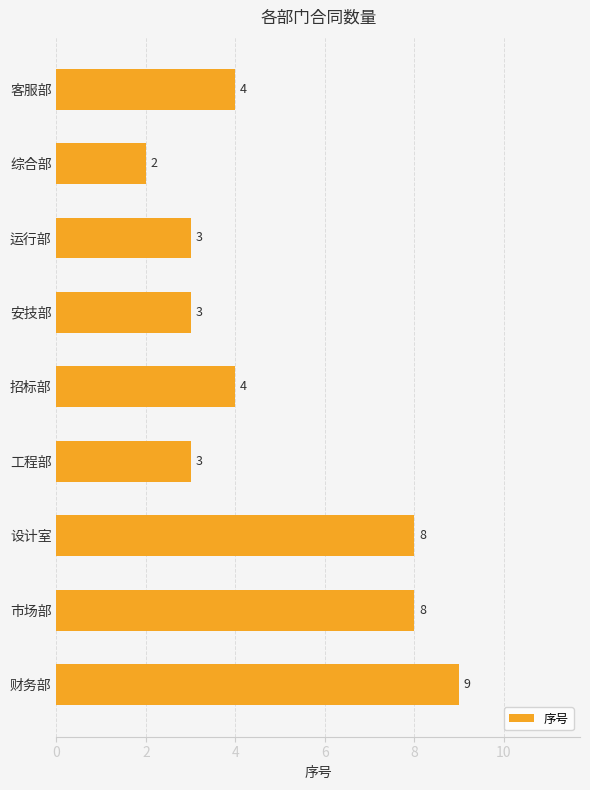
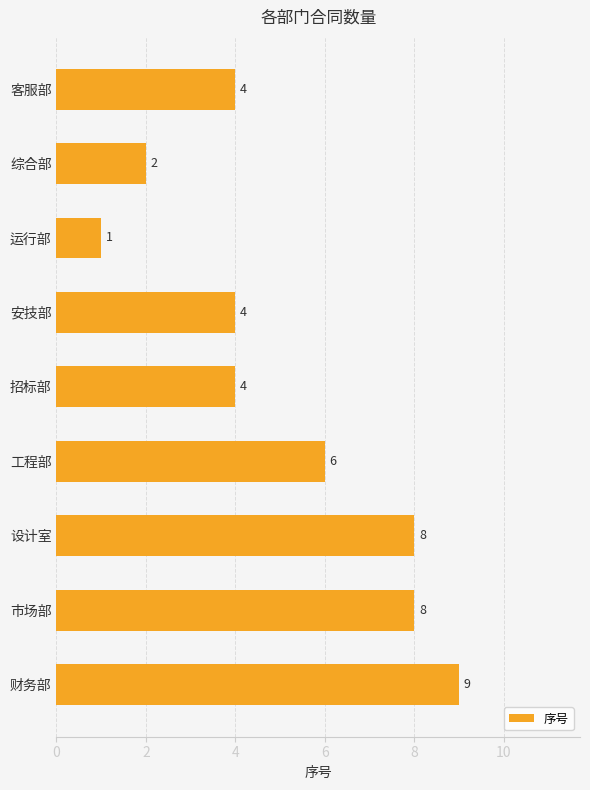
  {
    "客服部": 4,
    "综合部": 2,
-   "运行部": 3,
-   "安技部": 3,
+   "运行部": 1,
+   "安技部": 4,
    "招标部": 4,
-   "工程部": 3,
+   "工程部": 6,
    "设计室": 8,
    "市场部": 8,
    "财务部": 9
  }
